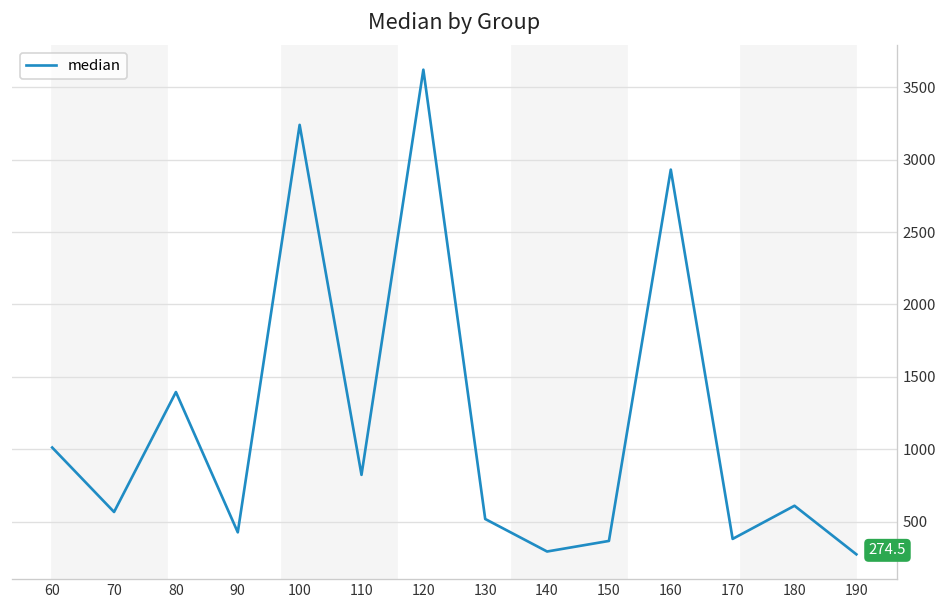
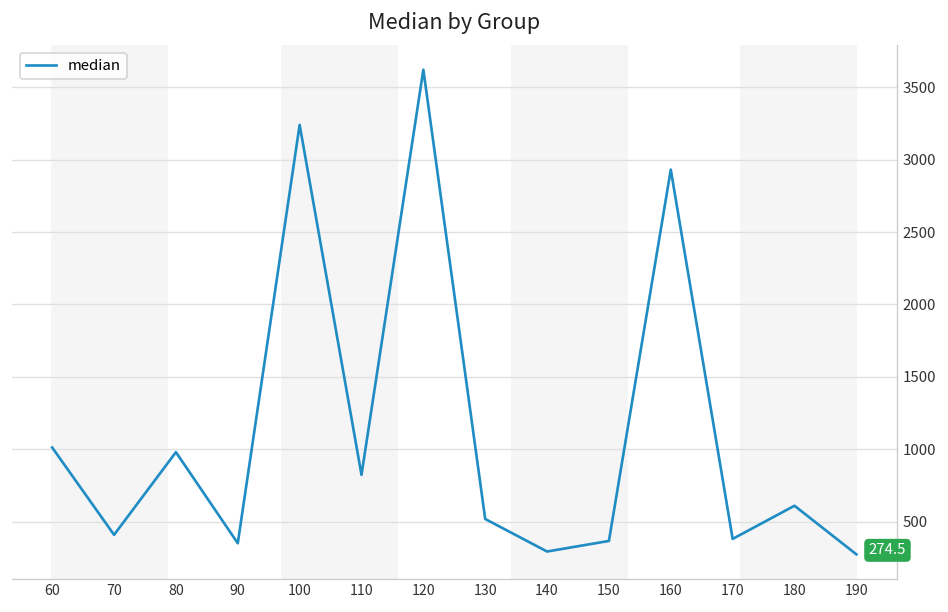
  {
    "60": 1010,
-   "70": 570,
-   "80": 1400,
-   "90": 430,
+   "70": 410,
+   "80": 980,
+   "90": 350,
    "100": 3240,
    "110": 820,
    "120": 3620,
    "130": 520,
    "140": 290,
    "150": 370,
    "160": 2930,
    "170": 380,
    "180": 610
  }
